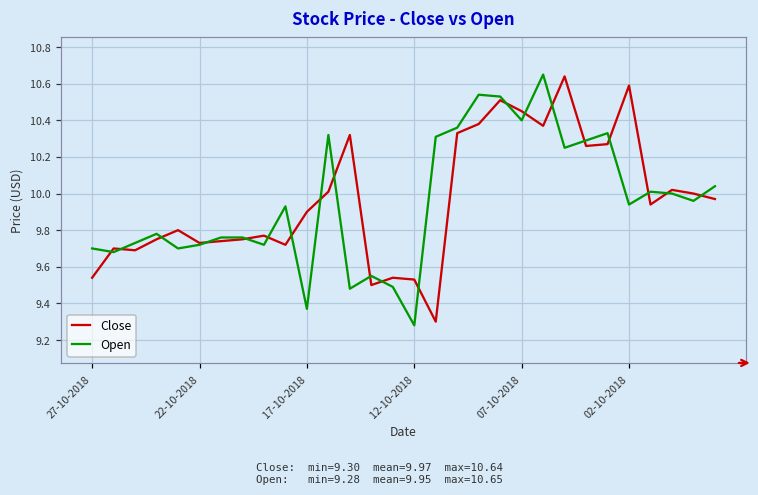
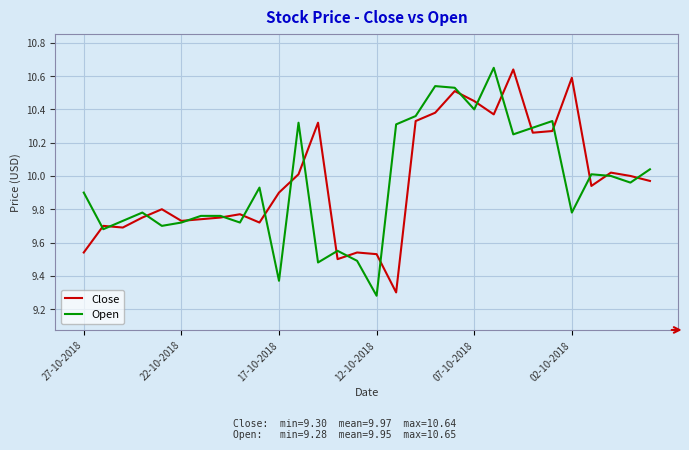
  {
    "Close": {
      "27-10-2018": 9.54,
      "17-10-2018": 9.90,
      "12-10-2018": 9.53,
      "07-10-2018": 10.45,
      "02-10-2018": 10.59
    },
    "Open": {
-     "27-10-2018": 9.7,
+     "27-10-2018": 9.9,
      "17-10-2018": 9.37,
      "12-10-2018": 9.28,
      "07-10-2018": 10.40,
-     "02-10-2018": 9.94
+     "02-10-2018": 9.78
    }
  }
